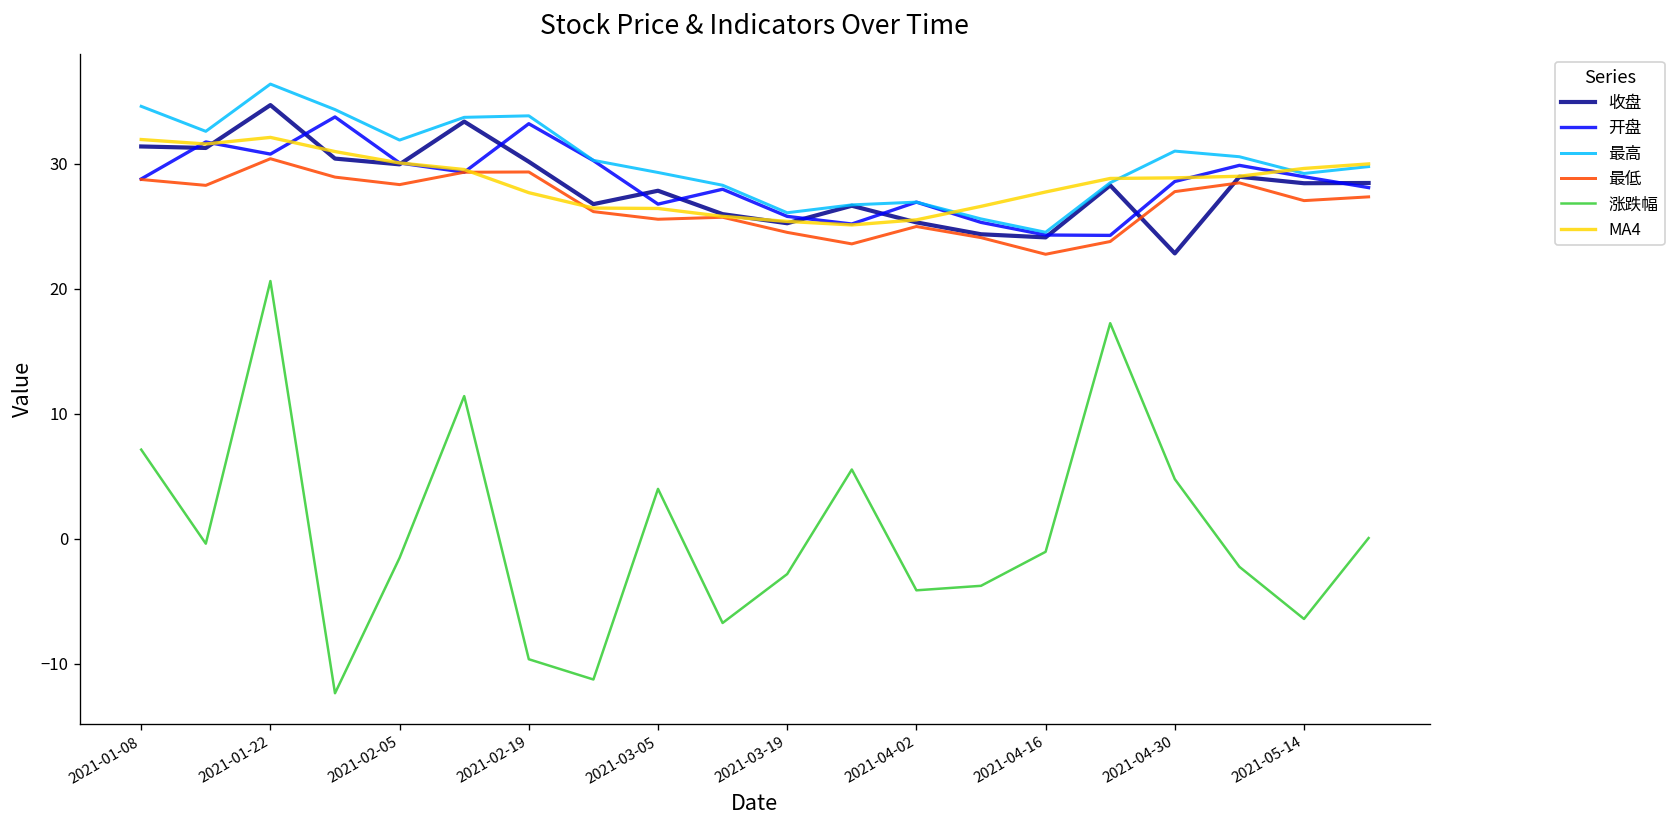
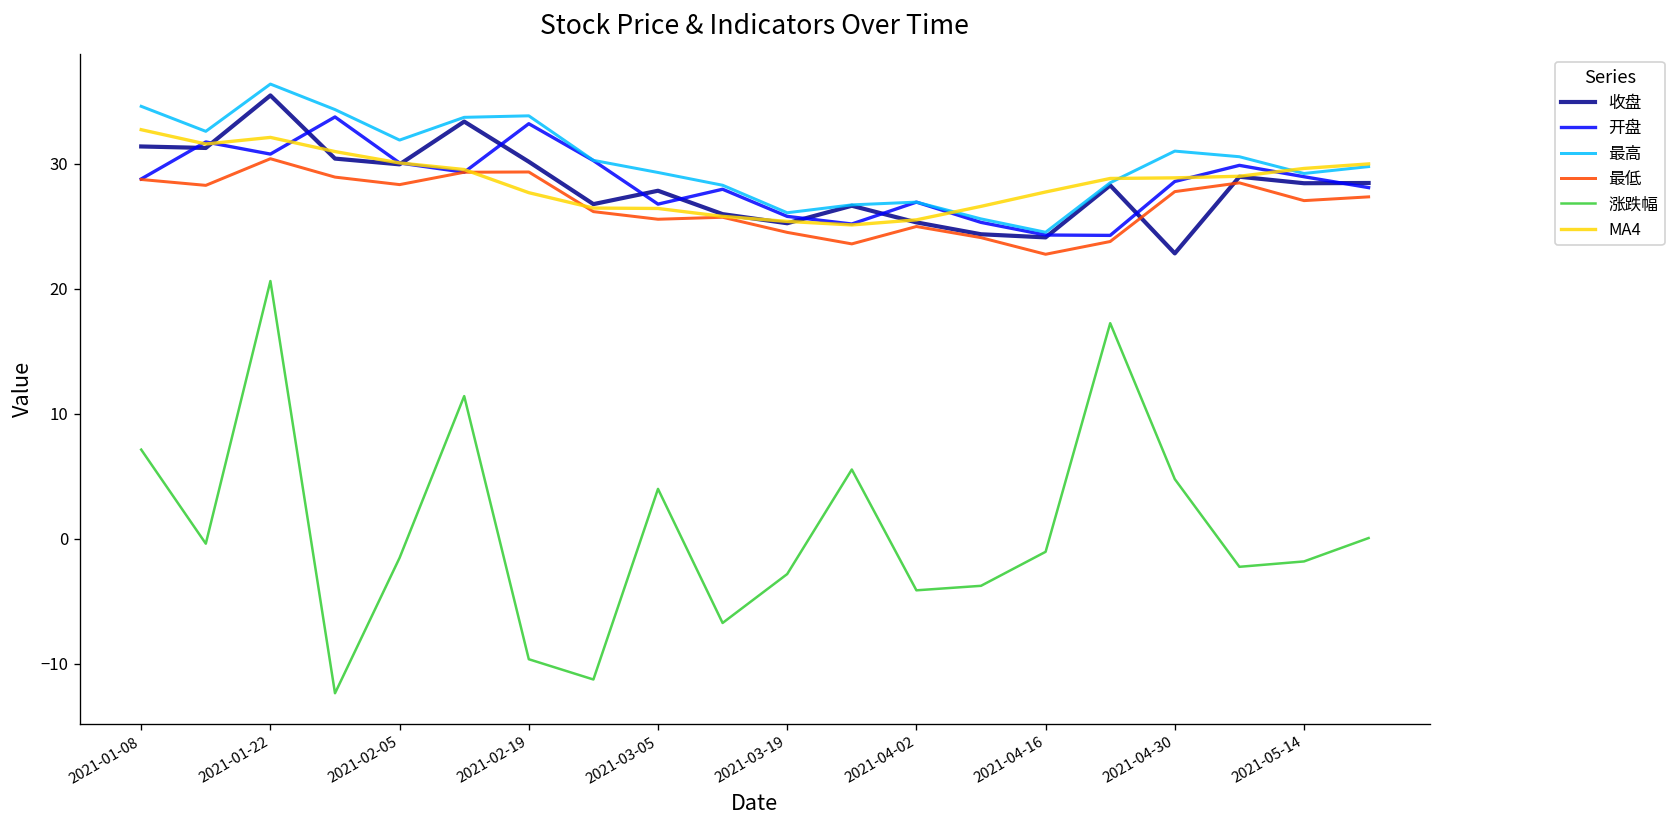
  {
    "收盘": {
      "2021-01-08": 31.4,
-     "2021-01-22": 34.7,
+     "2021-01-22": 35.5,
      "2021-02-19": 30.2,
      "2021-03-05": 27.8,
      "2021-04-30": 22.8,
      "2021-05-14": 28.4
    },
    "开盘": {
      "2021-01-22": 30.8,
      "2021-02-19": 33.2,
      "2021-03-05": 26.8,
      "2021-03-19": 25.8,
      "2021-04-30": 28.6,
      "2021-05-14": 29.0
    },
    "最高": {
      "2021-01-08": 34.6,
      "2021-01-22": 36.4,
      "2021-02-05": 31.9,
      "2021-02-19": 33.8,
      "2021-03-05": 29.3,
      "2021-03-19": 26.1,
      "2021-04-30": 31.0,
      "2021-05-14": 29.2
    },
    "最低": {
      "2021-01-22": 30.4,
      "2021-02-05": 28.3,
      "2021-02-19": 29.3,
      "2021-03-05": 25.6,
      "2021-03-19": 24.5,
      "2021-04-02": 25.0,
      "2021-04-16": 22.8,
      "2021-04-30": 27.8,
      "2021-05-14": 27.1
    },
    "涨跌幅": {
      "2021-01-08": 7.1,
      "2021-01-22": 20.6,
      "2021-02-05": -1.5,
      "2021-02-19": -9.6,
      "2021-03-05": 4.0,
      "2021-03-19": -2.8,
      "2021-04-02": -4.1,
      "2021-04-16": -1.0,
      "2021-04-30": 4.8,
-     "2021-05-14": -6.4
+     "2021-05-14": -1.8
    },
    "MA4": {
-     "2021-01-08": 31.9,
+     "2021-01-08": 32.7,
      "2021-01-22": 32.1,
      "2021-02-19": 27.7,
      "2021-03-05": 26.4,
      "2021-04-16": 27.7,
      "2021-04-30": 28.9,
      "2021-05-14": 29.6
    }
  }
